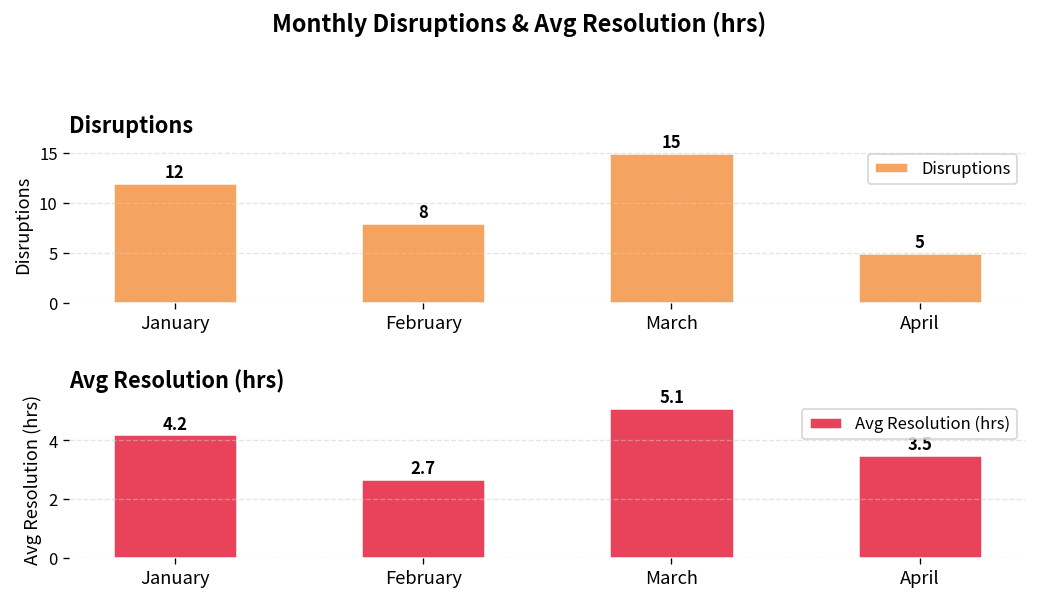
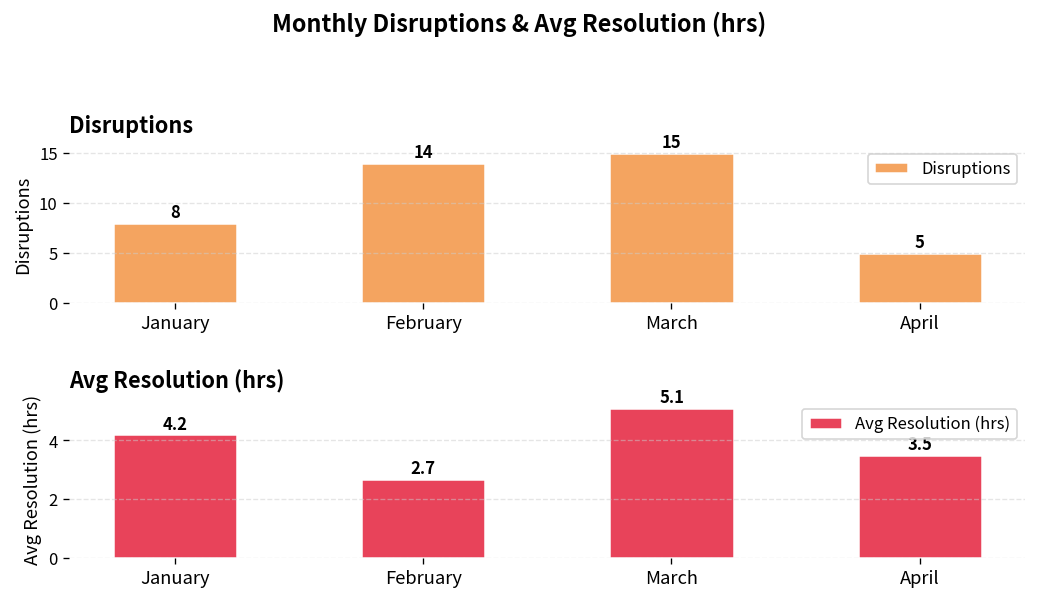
  {
    "Disruptions": {
-     "January": 12,
-     "February": 8,
+     "January": 8,
+     "February": 14,
      "March": 15,
      "April": 5
    },
    "Avg Resolution (hrs)": {
      "January": 4.2,
      "February": 2.7,
      "March": 5.1
    }
  }
